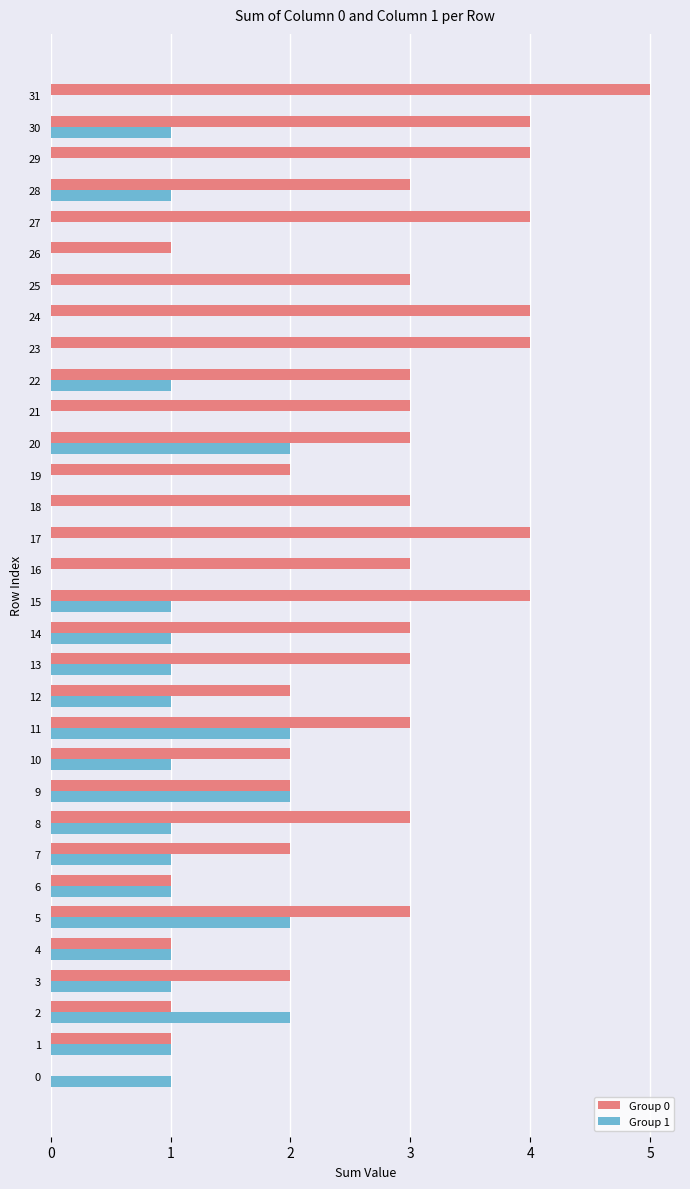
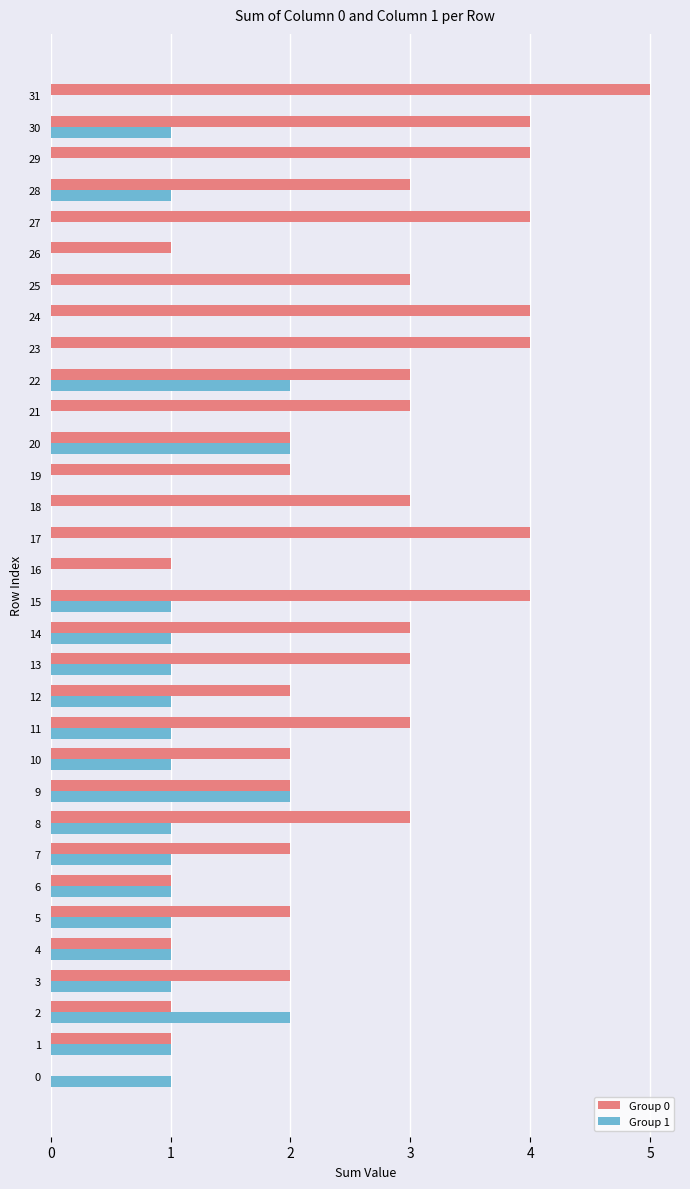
  {
    "Group 0": {
      "31": 5,
      "30": 4,
      "29": 4,
      "28": 3,
      "27": 4,
      "26": 1,
      "25": 3,
      "24": 4,
      "23": 4,
      "22": 3,
      "21": 3,
-     "20": 3,
+     "20": 2,
      "19": 2,
      "18": 3,
      "17": 4,
-     "16": 3,
+     "16": 1,
      "15": 4,
      "14": 3,
      "13": 3,
      "12": 2,
      "11": 3,
      "10": 2,
      "9": 2,
      "8": 3,
      "7": 2,
      "6": 1,
-     "5": 3,
+     "5": 2,
      "4": 1,
      "3": 2,
      "2": 1,
      "1": 1,
      "0": 0
    },
    "Group 1": {
      "31": 0,
      "30": 1,
      "29": 0,
      "28": 1,
      "27": 0,
      "26": 0,
      "25": 0,
      "24": 0,
      "23": 0,
-     "22": 1,
+     "22": 2,
      "21": 0,
      "20": 2,
      "19": 0,
      "18": 0,
      "17": 0,
      "16": 0,
      "15": 1,
      "14": 1,
      "13": 1,
      "12": 1,
-     "11": 2,
+     "11": 1,
      "10": 1,
      "9": 2,
      "8": 1,
      "7": 1,
      "6": 1,
-     "5": 2,
+     "5": 1,
      "4": 1,
      "3": 1,
      "2": 2,
      "1": 1,
      "0": 1
    }
  }
